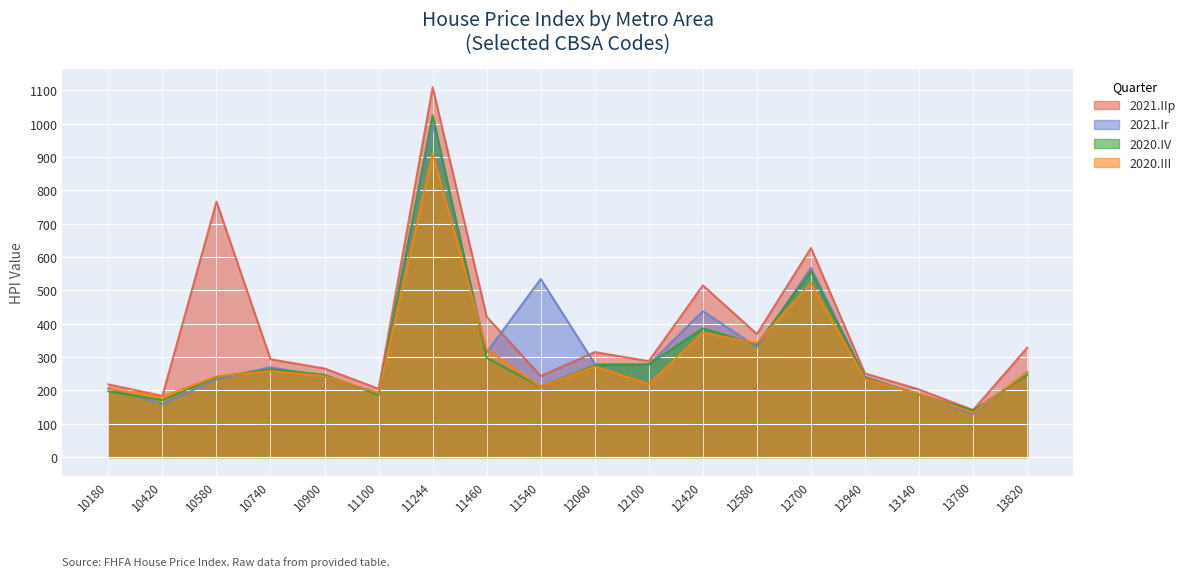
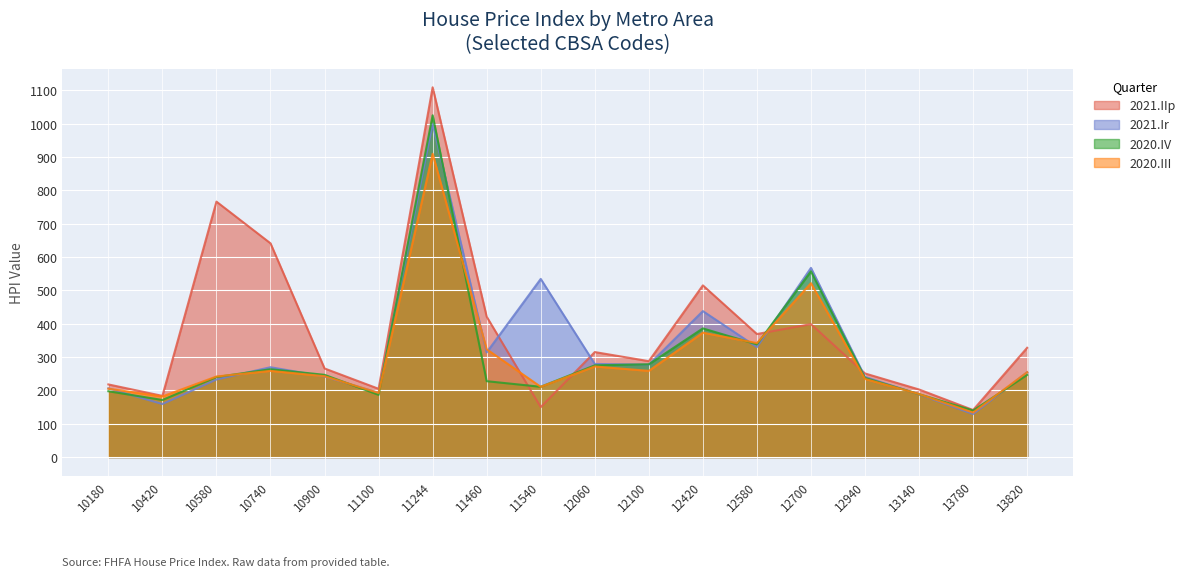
  {
    "2021.IIp": {
      "10180": 220,
      "10580": 770,
-     "10740": 290,
+     "10740": 640,
      "10900": 270,
      "11100": 200,
      "11244": 1110,
      "11460": 420,
-     "11540": 240,
+     "11540": 150,
      "12060": 320,
      "12100": 290,
      "12420": 520,
      "12580": 370,
-     "12700": 630,
+     "12700": 400,
      "12940": 250,
      "13140": 200,
      "13820": 330
    },
    "2021.Ir": {
      "10420": 160,
      "11244": 1000,
      "11460": 310,
      "11540": 530,
      "12420": 440,
      "12580": 330,
      "12700": 570
    },
    "2020.IV": {
      "10420": 170,
      "11244": 1030,
-     "11460": 300,
+     "11460": 230,
      "12420": 390,
      "12700": 560,
      "13820": 250
    },
    "2020.III": {
      "11244": 910,
      "11460": 320,
-     "12100": 220,
+     "12100": 260,
      "12420": 370,
      "12700": 520
    }
  }
